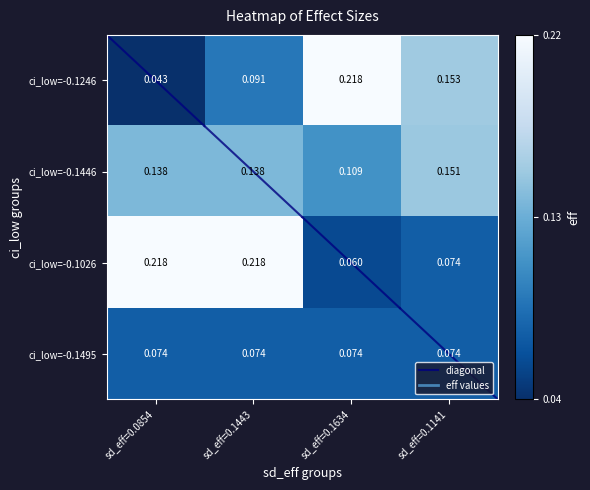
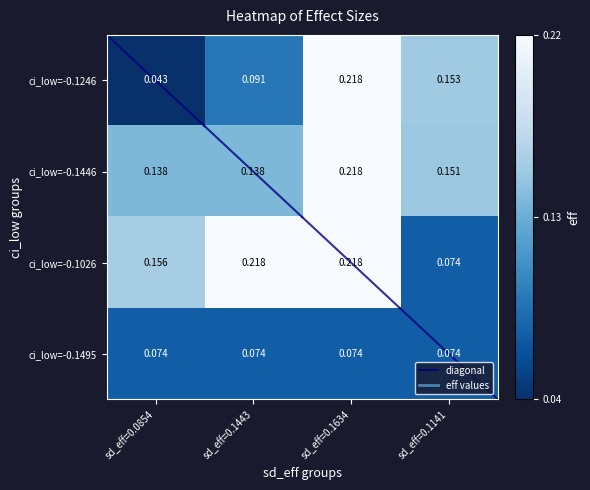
  {
    "ci_low=-0.1246": {
      "sd_eff=0.0854": 0.043,
      "sd_eff=0.1443": 0.091,
      "sd_eff=0.1634": 0.218,
      "sd_eff=0.1141": 0.153
    },
    "ci_low=-0.1446": {
      "sd_eff=0.0854": 0.138,
      "sd_eff=0.1443": 0.138,
-     "sd_eff=0.1634": 0.109,
+     "sd_eff=0.1634": 0.218,
      "sd_eff=0.1141": 0.151
    },
    "ci_low=-0.1026": {
-     "sd_eff=0.0854": 0.218,
+     "sd_eff=0.0854": 0.156,
      "sd_eff=0.1443": 0.218,
-     "sd_eff=0.1634": 0.060,
+     "sd_eff=0.1634": 0.218,
      "sd_eff=0.1141": 0.074
    },
    "ci_low=-0.1495": {
      "sd_eff=0.0854": 0.074,
      "sd_eff=0.1443": 0.074,
      "sd_eff=0.1634": 0.074,
      "sd_eff=0.1141": 0.074
    }
  }
